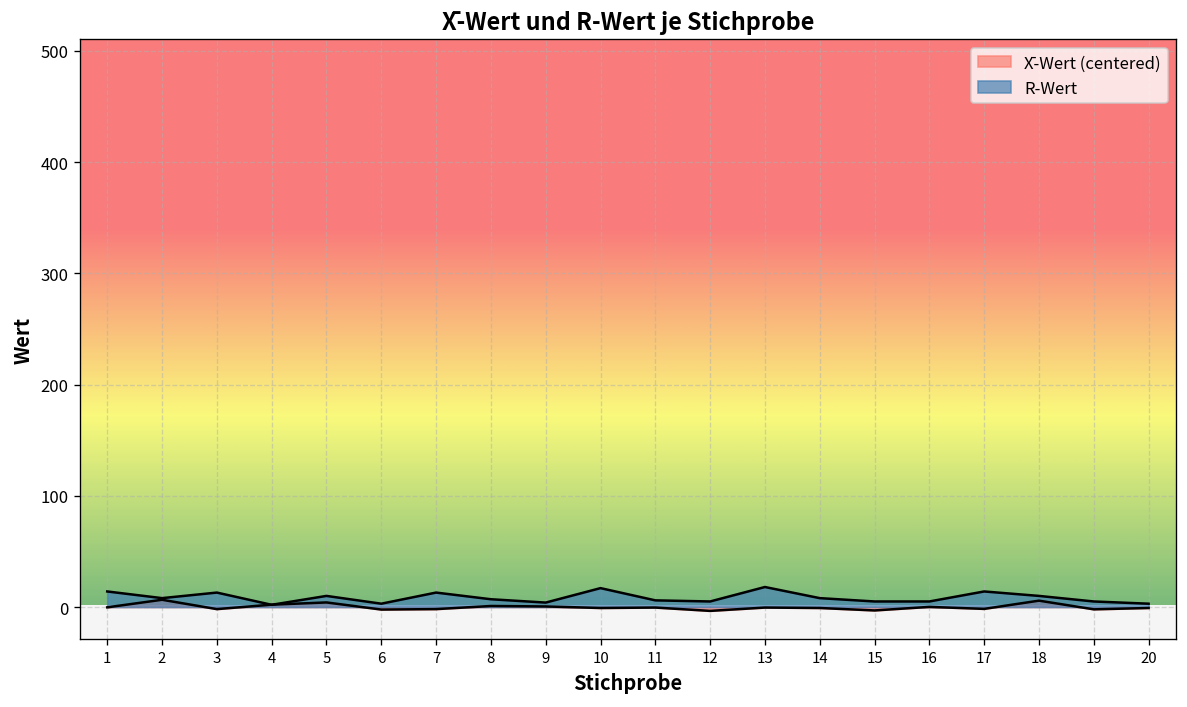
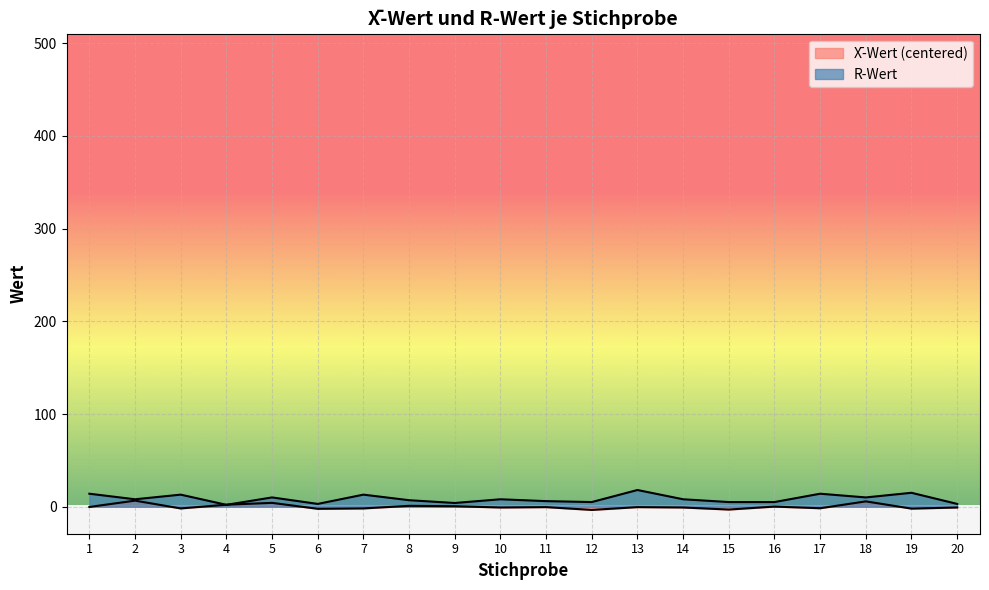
  {
    "R-Wert": {
      "1": 10,
      "3": 10,
      "5": 10,
      "6": 0,
      "7": 10,
      "8": 10,
      "9": 0,
-     "10": 20,
+     "10": 10,
      "11": 10,
      "12": 10,
      "13": 20,
      "14": 10,
      "15": 10,
      "16": 10,
      "17": 10,
      "18": 10,
-     "19": 10,
+     "19": 20,
      "20": 0
    }
  }
